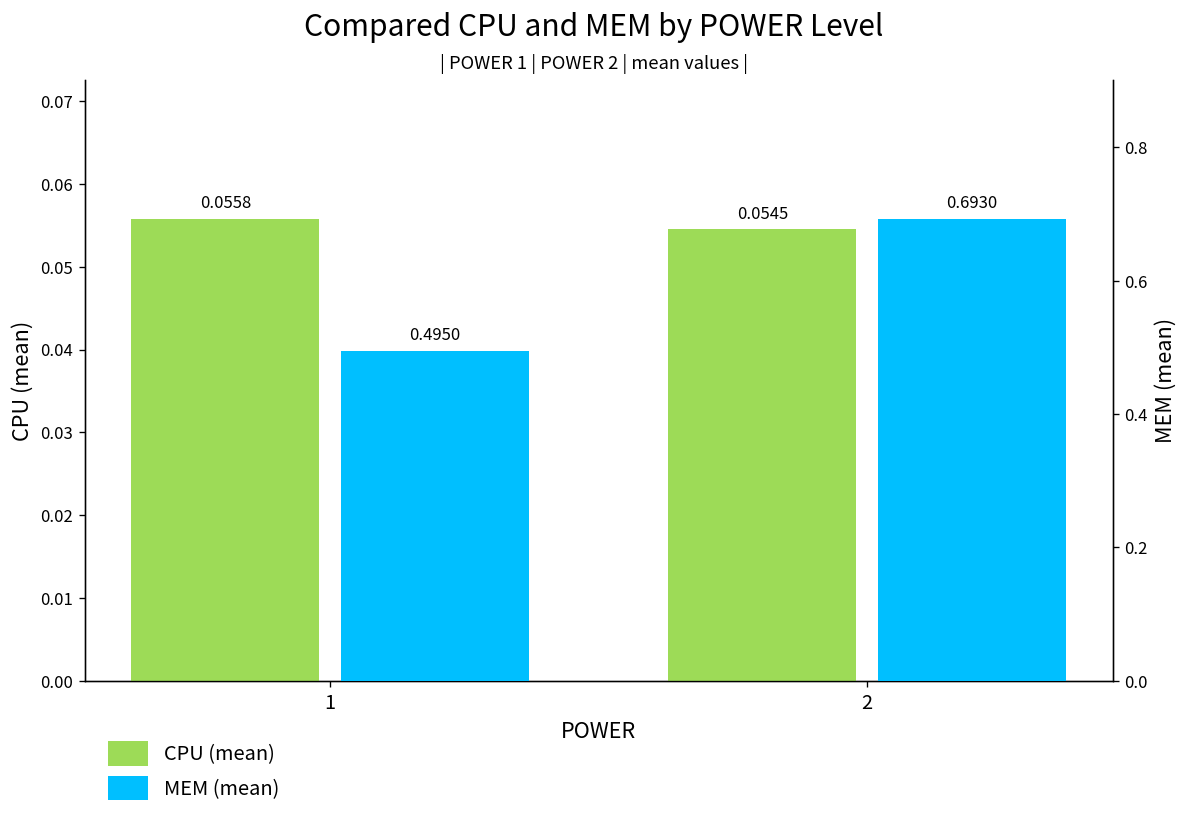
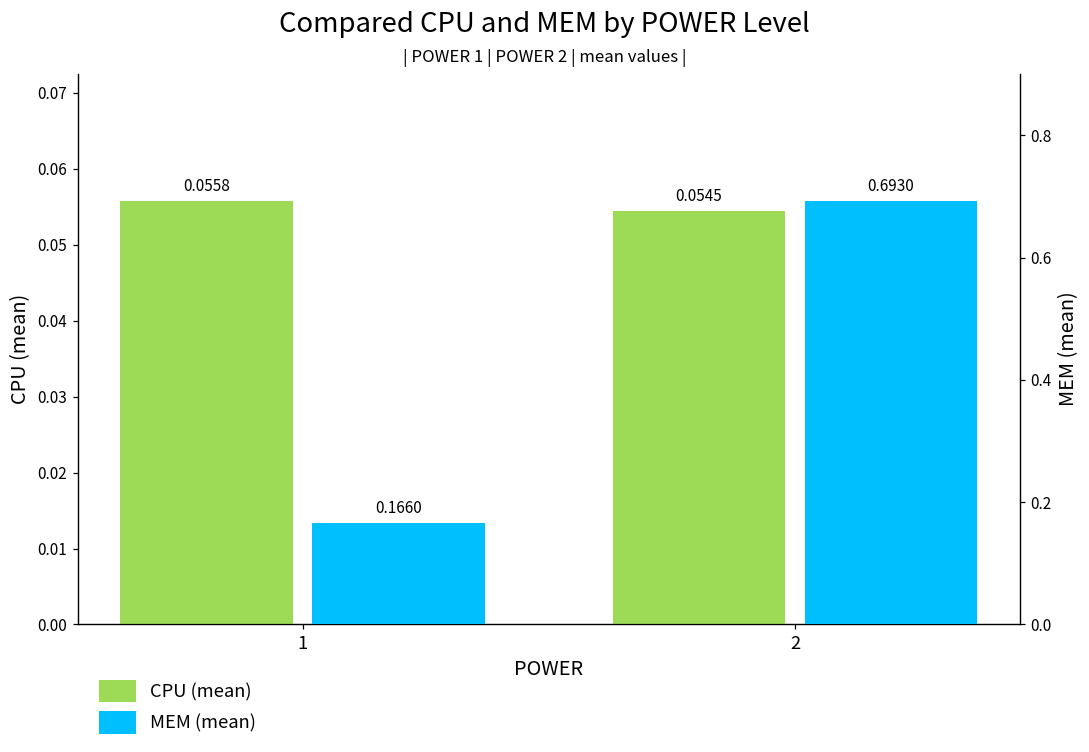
  {
    "CPU (mean)": {
      "1": 0.0558,
      "2": 0.0545
    },
    "MEM (mean)": {
-     "1": 0.4950,
+     "1": 0.1660,
      "2": 0.6930
    }
  }
